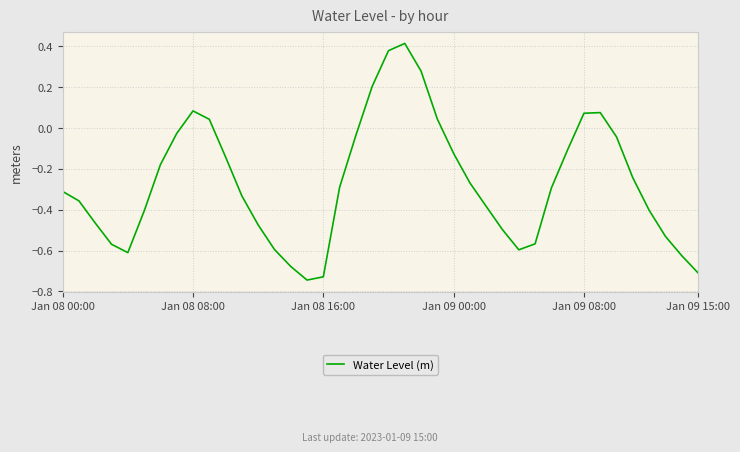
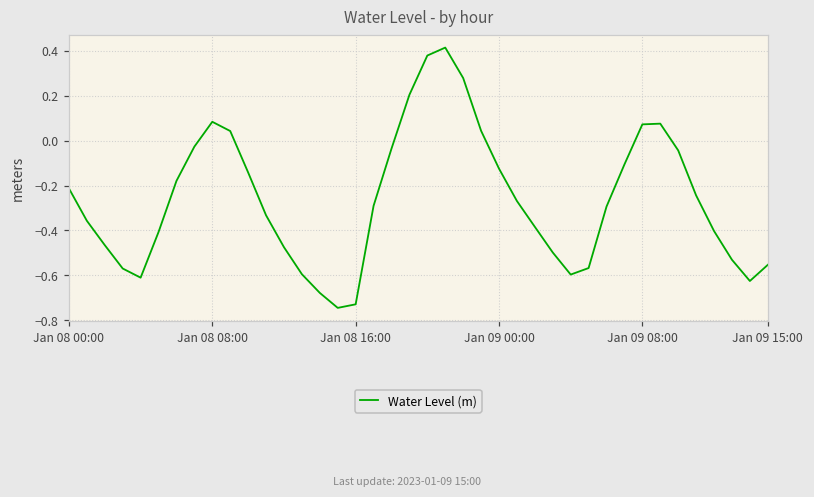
  {
-   "Jan 08 00:00": -0.31,
+   "Jan 08 00:00": -0.21,
    "Jan 08 08:00": 0.08,
    "Jan 08 16:00": -0.73,
    "Jan 09 00:00": -0.12,
    "Jan 09 08:00": 0.07,
-   "Jan 09 15:00": -0.71
+   "Jan 09 15:00": -0.55
  }
